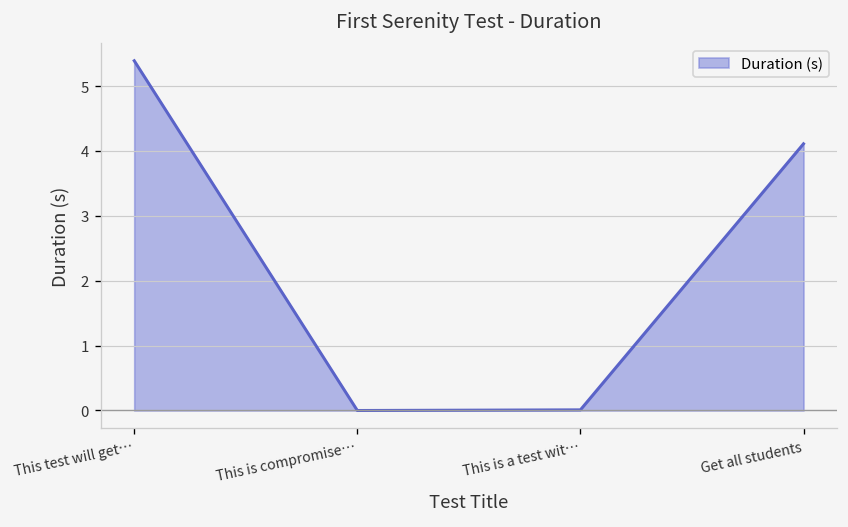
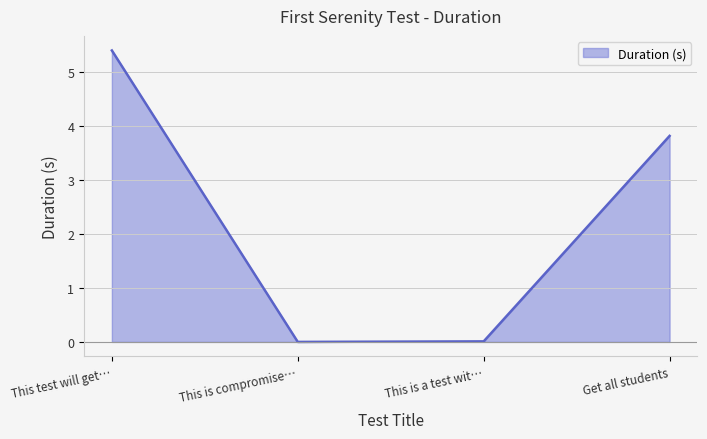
  {
    "This test will get…": 5.4,
    "This is compromise…": 0.0,
    "This is a test wit…": 0.0,
-   "Get all students": 4.1
+   "Get all students": 3.8
  }
